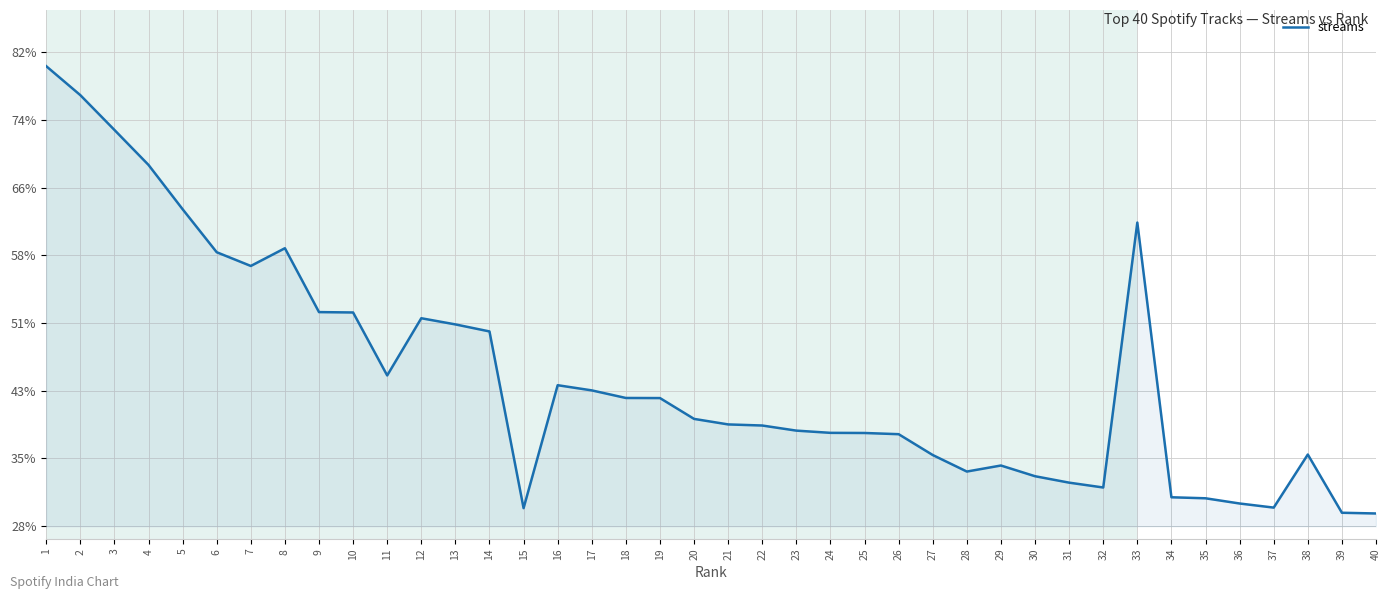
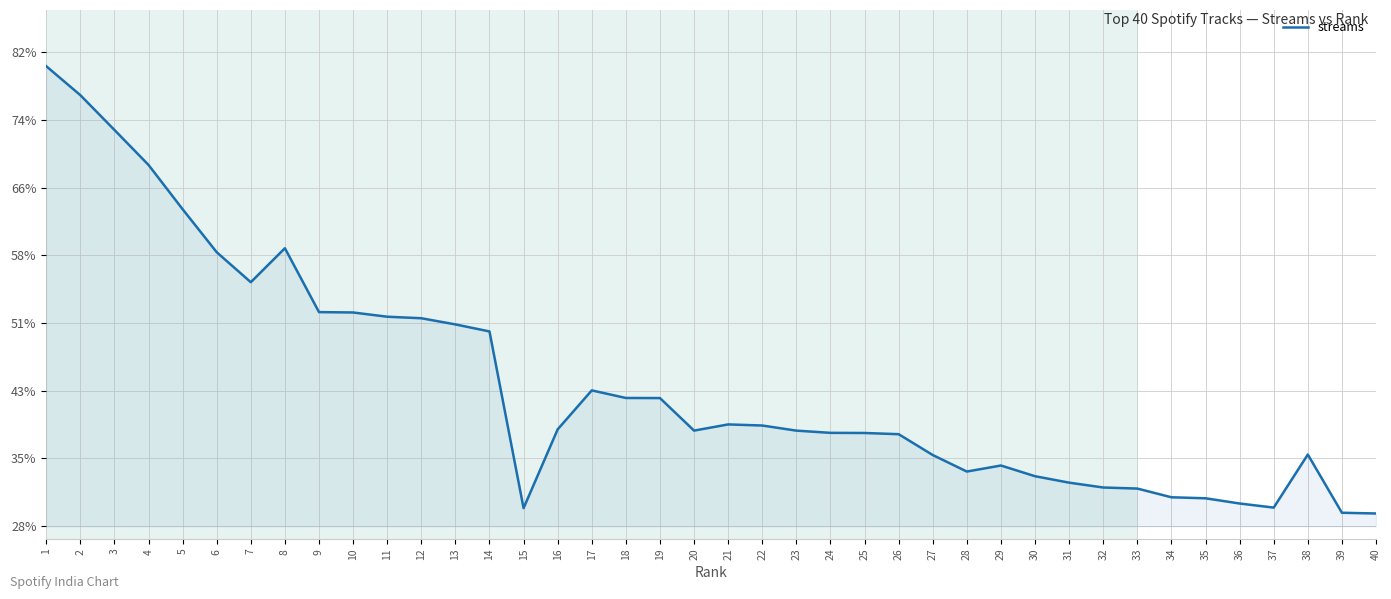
  {
    "1": "80%",
    "2": "77%",
    "3": "73%",
    "4": "69%",
    "5": "64%",
    "6": "59%",
-   "7": "58%",
+   "7": "56%",
    "8": "60%",
    "9": "52%",
    "10": "52%",
-   "11": "45%",
+   "11": "52%",
    "12": "52%",
    "13": "51%",
    "14": "50%",
    "15": "30%",
-   "16": "44%",
+   "16": "39%",
    "17": "43%",
    "18": "42%",
    "19": "42%",
-   "20": "40%",
+   "20": "39%",
    "21": "39%",
    "22": "39%",
    "23": "39%",
    "24": "38%",
    "25": "38%",
    "26": "38%",
    "27": "36%",
    "28": "34%",
    "29": "35%",
    "30": "33%",
    "31": "33%",
    "32": "32%",
-   "33": "62%",
+   "33": "32%",
    "34": "31%",
    "35": "31%",
    "36": "30%",
    "37": "30%",
    "38": "36%",
    "39": "29%",
    "40": "29%"
  }
